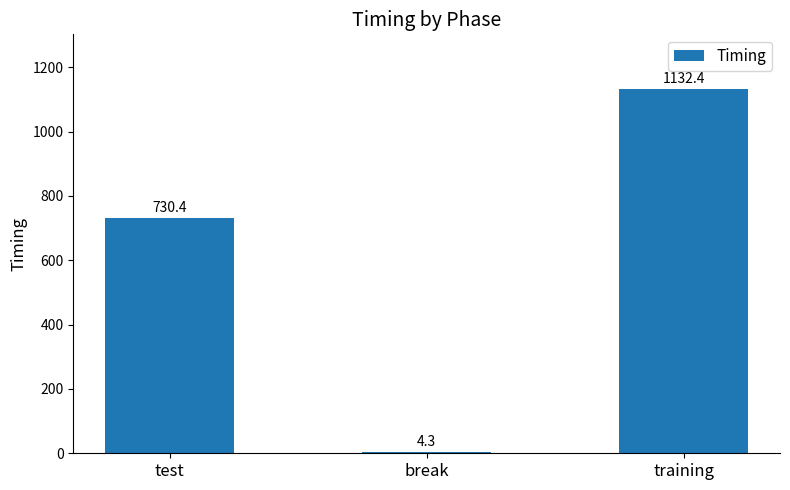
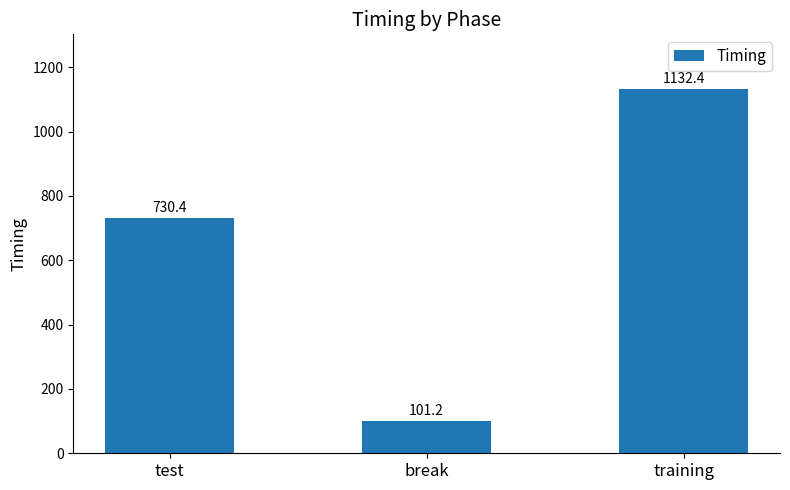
  {
    "test": 730.4,
-   "break": 4.3,
+   "break": 101.2,
    "training": 1132.4
  }
